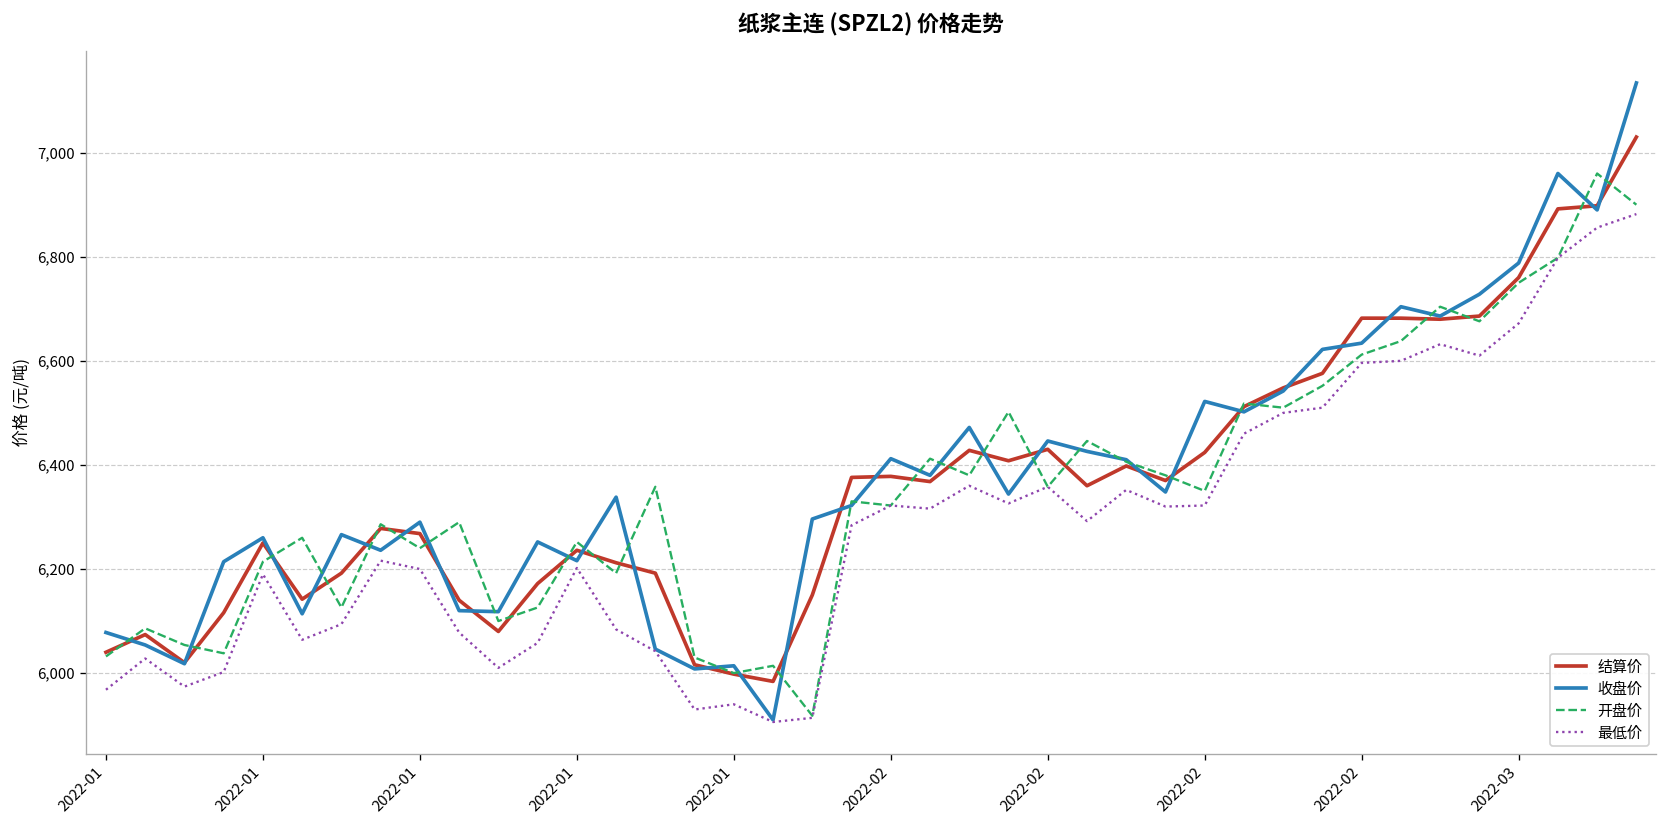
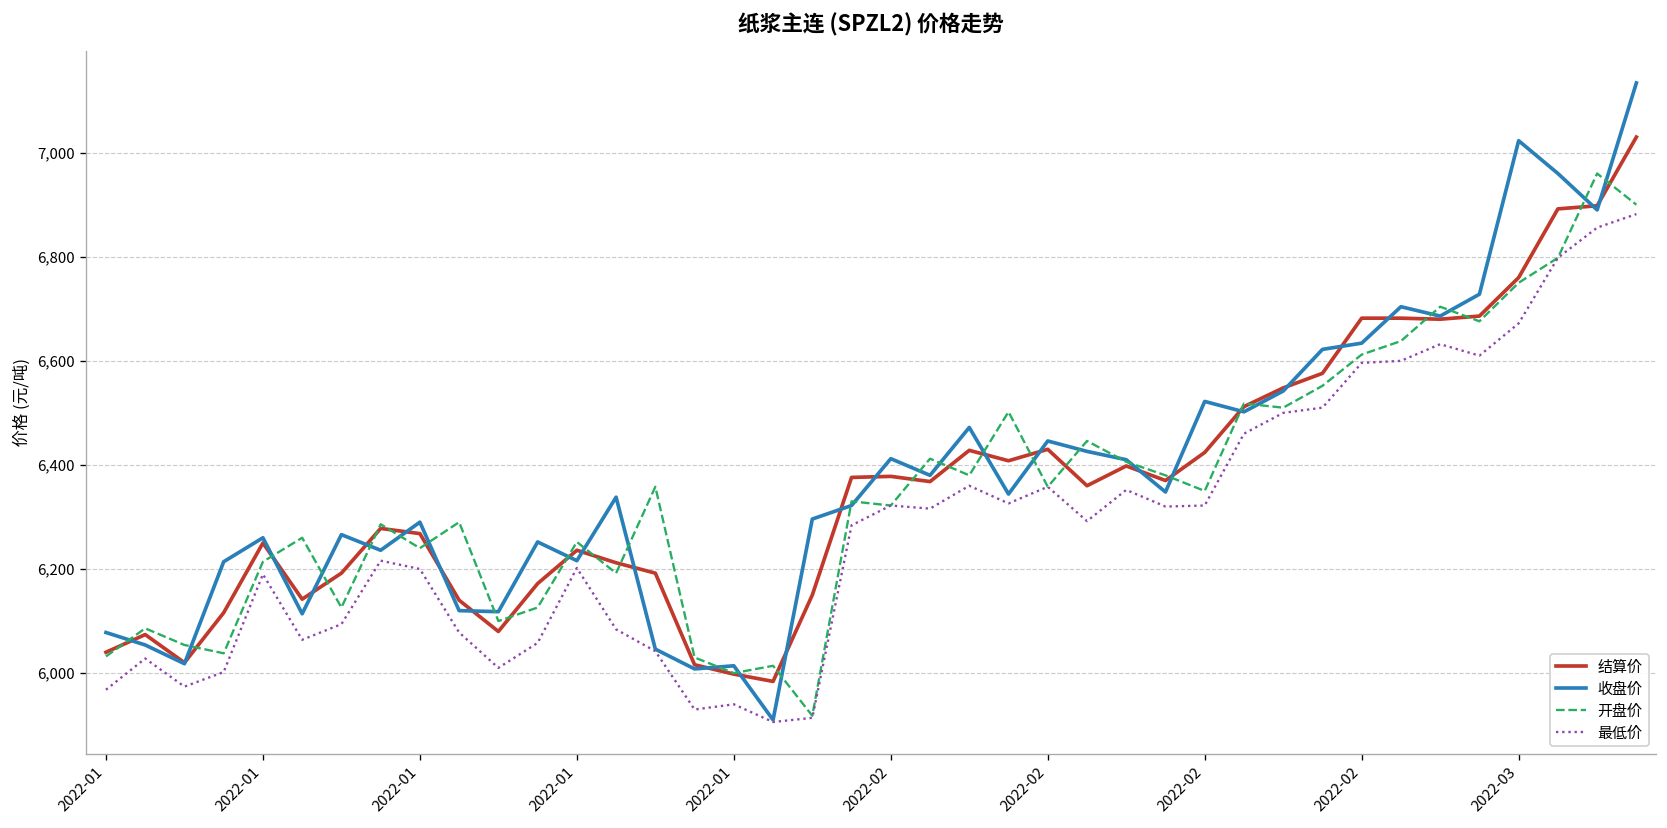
  {
    "结算价": {
      "2022-03": "6,760"
    },
    "收盘价": {
-     "2022-03": "6,790"
+     "2022-03": "7,020"
    },
    "开盘价": {
      "2022-03": "6,750"
    },
    "最低价": {
      "2022-03": "6,670"
    }
  }
